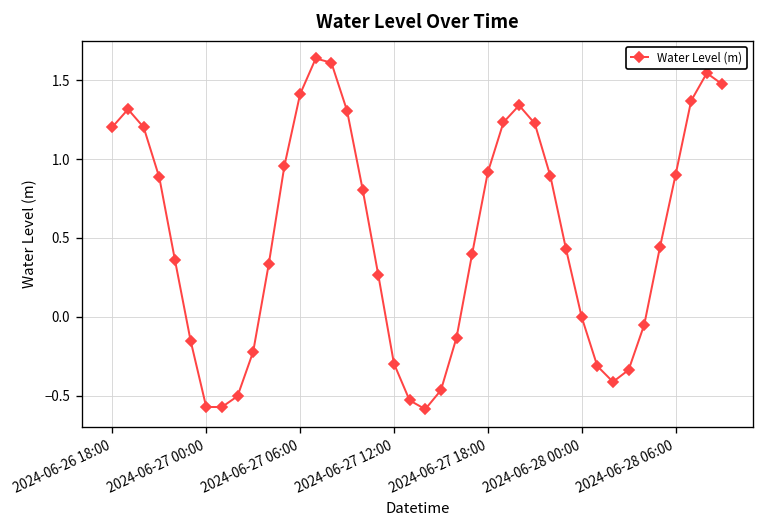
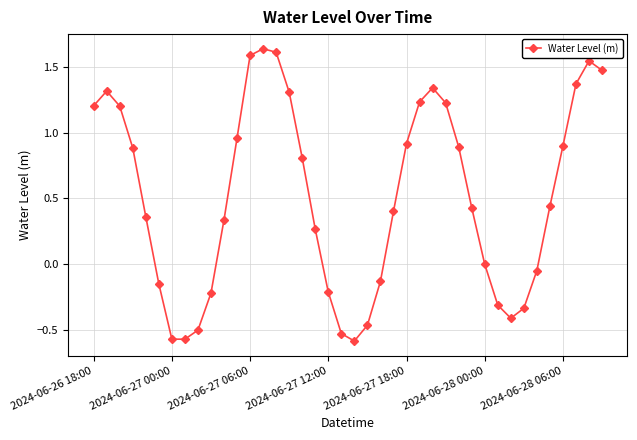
  {
    "2024-06-26 18:00": 1.20,
    "2024-06-27 00:00": -0.57,
-   "2024-06-27 06:00": 1.41,
-   "2024-06-27 12:00": -0.30,
+   "2024-06-27 06:00": 1.59,
+   "2024-06-27 12:00": -0.21,
    "2024-06-27 18:00": 0.92,
    "2024-06-28 00:00": 0.00,
    "2024-06-28 06:00": 0.90
  }
